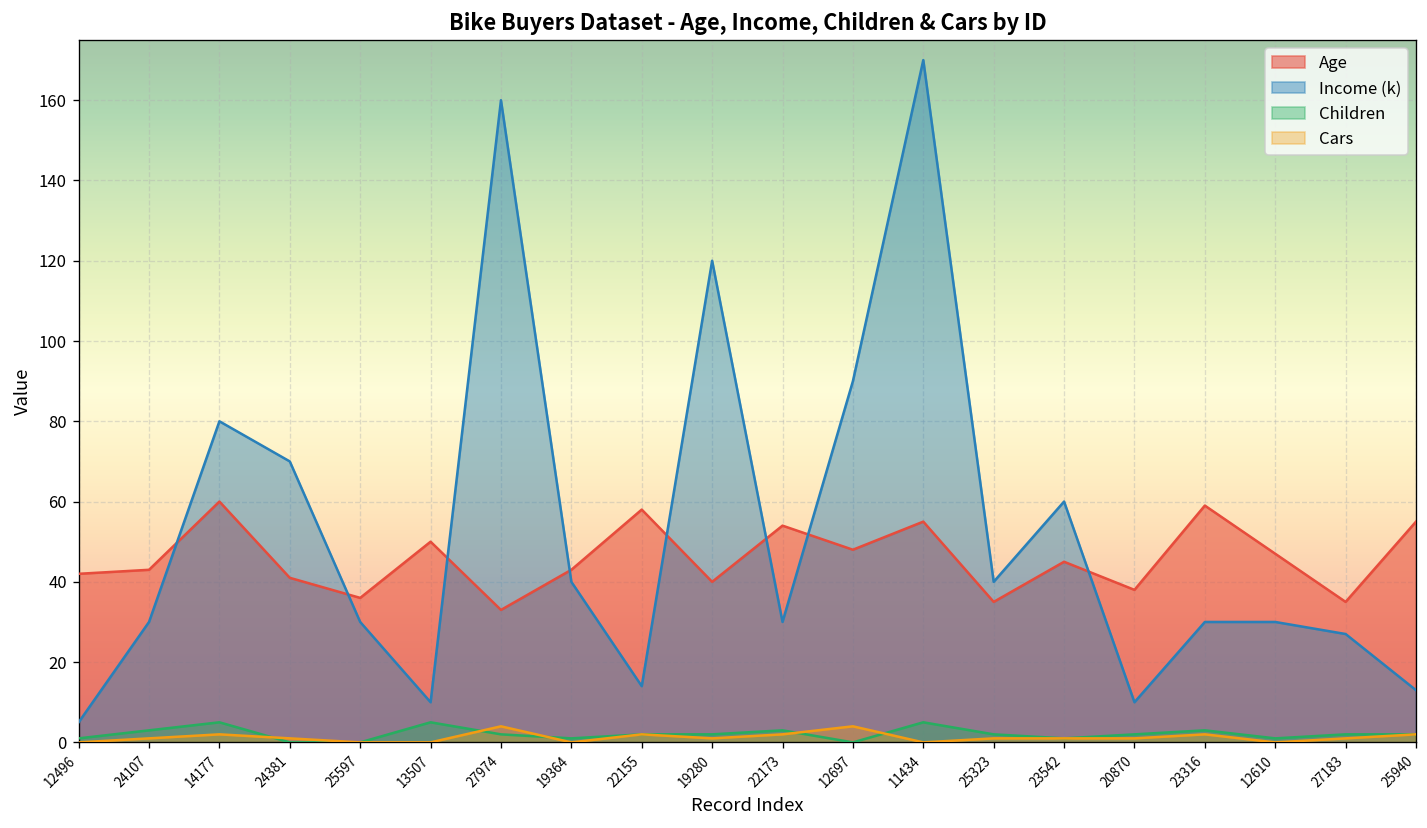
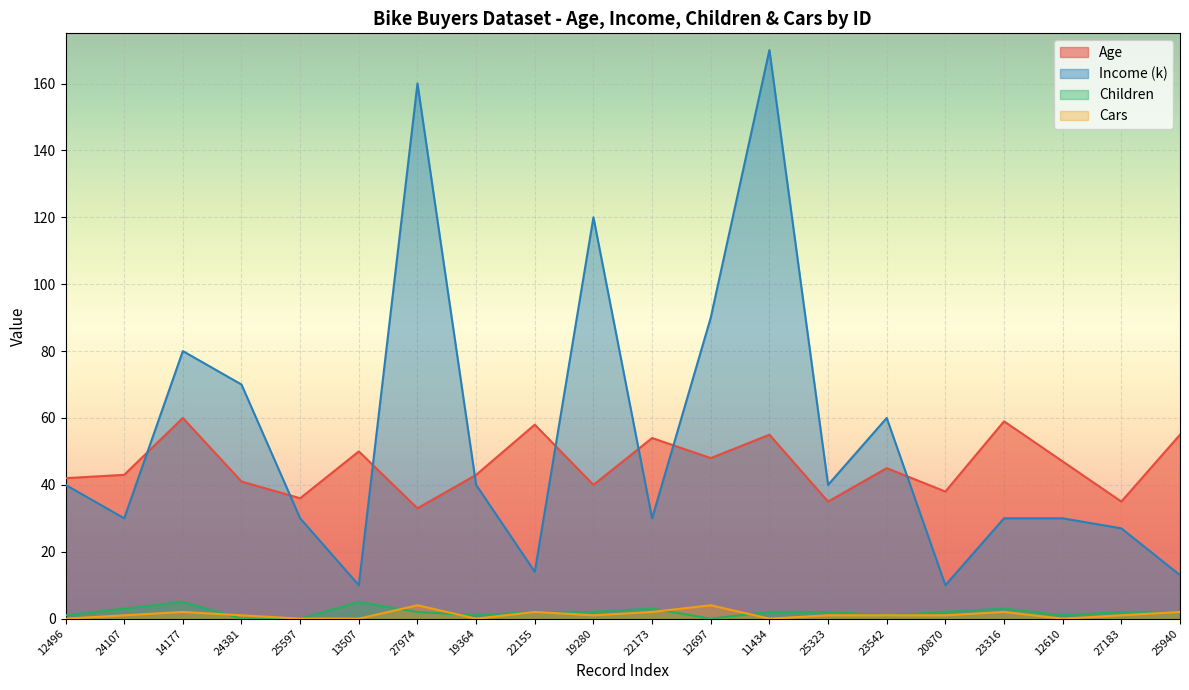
  {
    "Age": {
      "12496": 42,
      "24107": 43,
      "14177": 60,
      "24381": 41,
      "25597": 36,
      "13507": 50,
      "27974": 33,
      "19364": 43,
      "22155": 58,
      "19280": 40,
      "22173": 54,
      "12697": 48,
      "11434": 55,
      "25323": 35,
      "23542": 45,
      "20870": 38,
      "23316": 59,
      "12610": 47,
      "27183": 35,
      "25940": 55
    },
    "Income (k)": {
-     "12496": 5,
+     "12496": 40,
      "24107": 30,
      "14177": 80,
      "24381": 70,
      "25597": 30,
      "13507": 10,
      "27974": 160,
      "19364": 40,
      "22155": 14,
      "19280": 120,
      "22173": 30,
      "12697": 90,
      "11434": 170,
      "25323": 40,
      "23542": 60,
      "20870": 10,
      "23316": 30,
      "12610": 30,
      "27183": 27,
      "25940": 13
    },
    "Children": {
      "12496": 1,
      "24107": 3,
      "14177": 5,
      "24381": 0,
      "13507": 5,
      "27974": 2,
      "19364": 1,
      "19280": 2,
      "22173": 3,
      "12697": 0,
-     "11434": 5,
+     "11434": 2,
      "25323": 2,
      "20870": 2,
      "23316": 3,
      "12610": 1,
      "27183": 2
    },
    "Cars": {
      "12496": 0,
      "24107": 1,
      "14177": 2,
      "24381": 1,
      "13507": 0,
      "27974": 4,
      "19364": 0,
      "19280": 1,
      "22173": 2,
      "12697": 4,
      "11434": 0,
      "25323": 1,
      "20870": 1,
      "23316": 2,
      "12610": 0,
      "27183": 1
    }
  }
